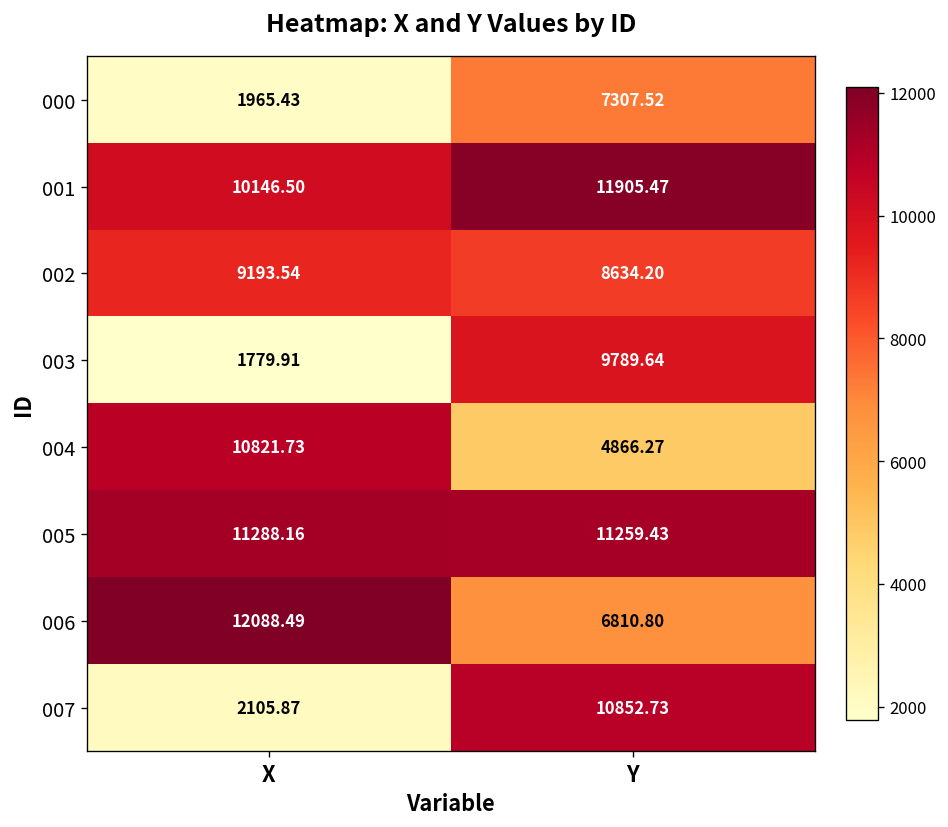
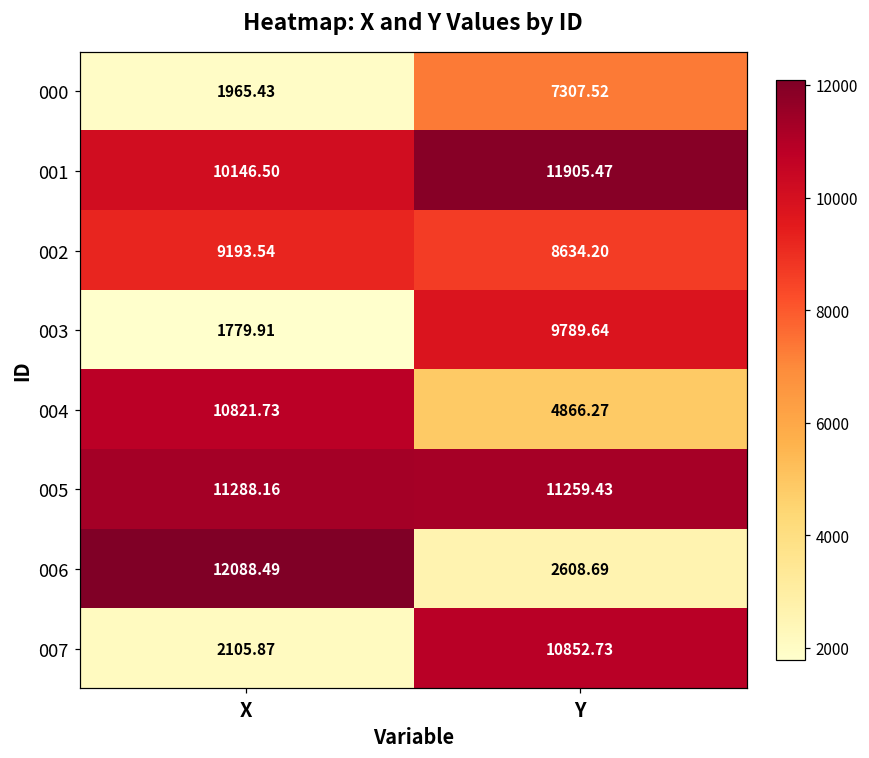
  {
    "000": {
      "X": 1965.43,
      "Y": 7307.52
    },
    "001": {
      "X": 10146.50,
      "Y": 11905.47
    },
    "002": {
      "X": 9193.54,
      "Y": 8634.20
    },
    "003": {
      "X": 1779.91,
      "Y": 9789.64
    },
    "004": {
      "X": 10821.73,
      "Y": 4866.27
    },
    "005": {
      "X": 11288.16,
      "Y": 11259.43
    },
    "006": {
      "X": 12088.49,
-     "Y": 6810.80
+     "Y": 2608.69
    },
    "007": {
      "X": 2105.87,
      "Y": 10852.73
    }
  }
